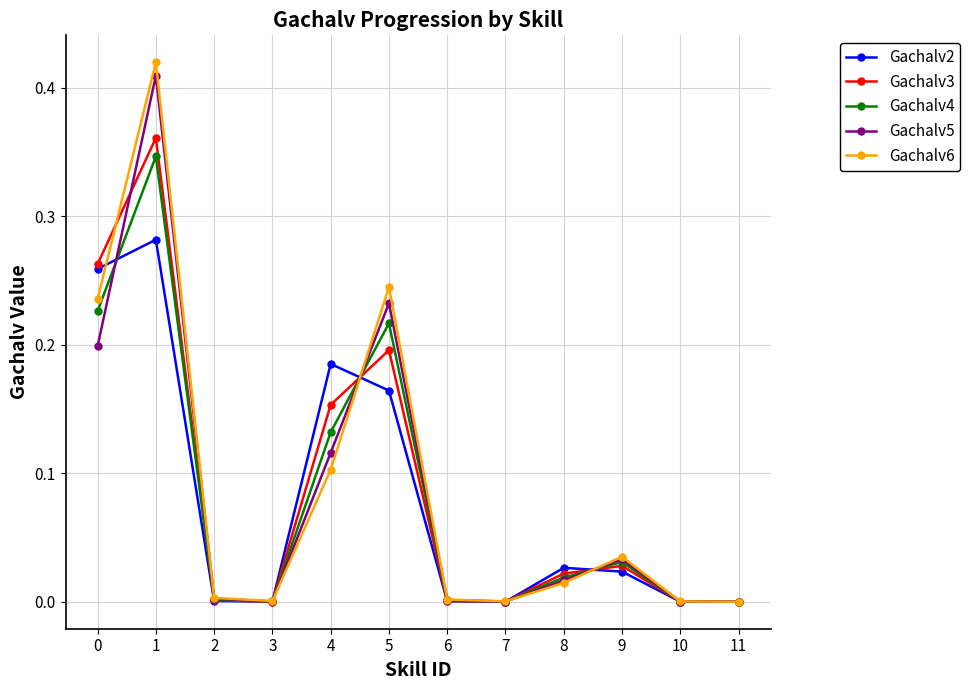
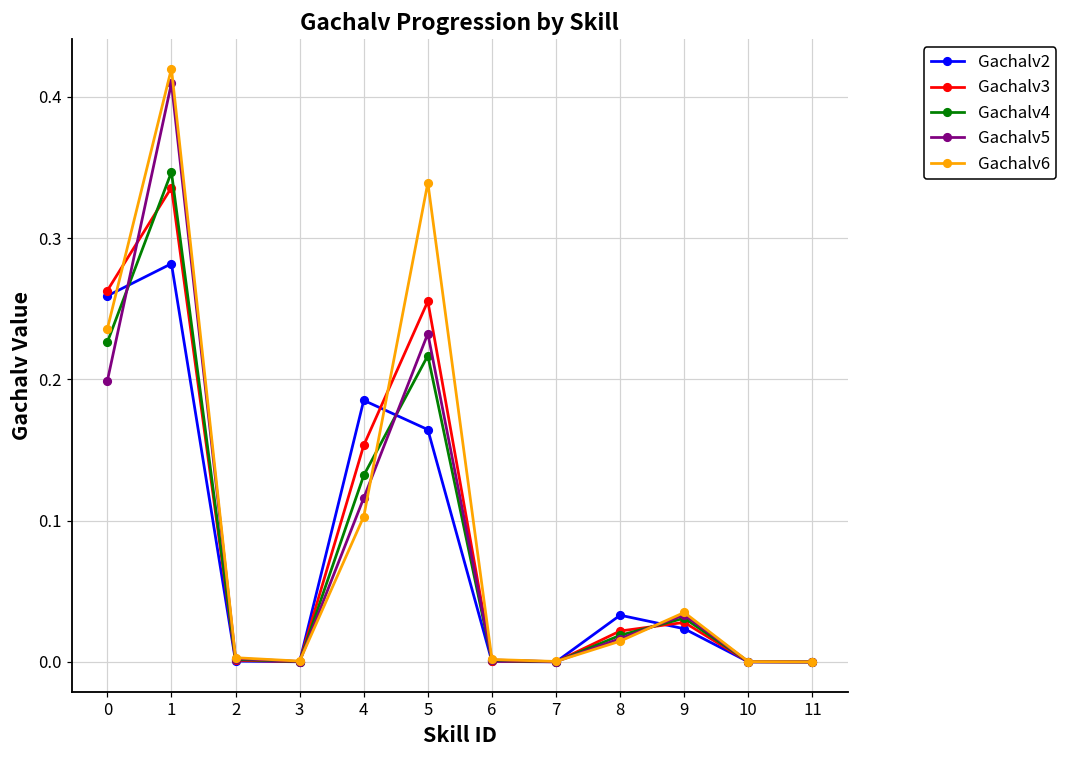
  {
    "Gachalv2": {
      "0": 0.259,
      "1": 0.282,
      "4": 0.185,
      "5": 0.164,
-     "8": 0.026,
+     "8": 0.033,
      "9": 0.023
    },
    "Gachalv3": {
      "0": 0.263,
-     "1": 0.361,
+     "1": 0.336,
      "4": 0.153,
-     "5": 0.196,
+     "5": 0.255,
      "8": 0.022,
      "9": 0.028
    },
    "Gachalv4": {
      "0": 0.226,
      "1": 0.347,
      "4": 0.132,
      "5": 0.217,
      "8": 0.019,
      "9": 0.031
    },
    "Gachalv5": {
      "0": 0.199,
      "1": 0.410,
      "4": 0.116,
      "5": 0.232
    },
    "Gachalv6": {
      "0": 0.236,
      "1": 0.420,
      "4": 0.103,
-     "5": 0.245
+     "5": 0.339
    }
  }
